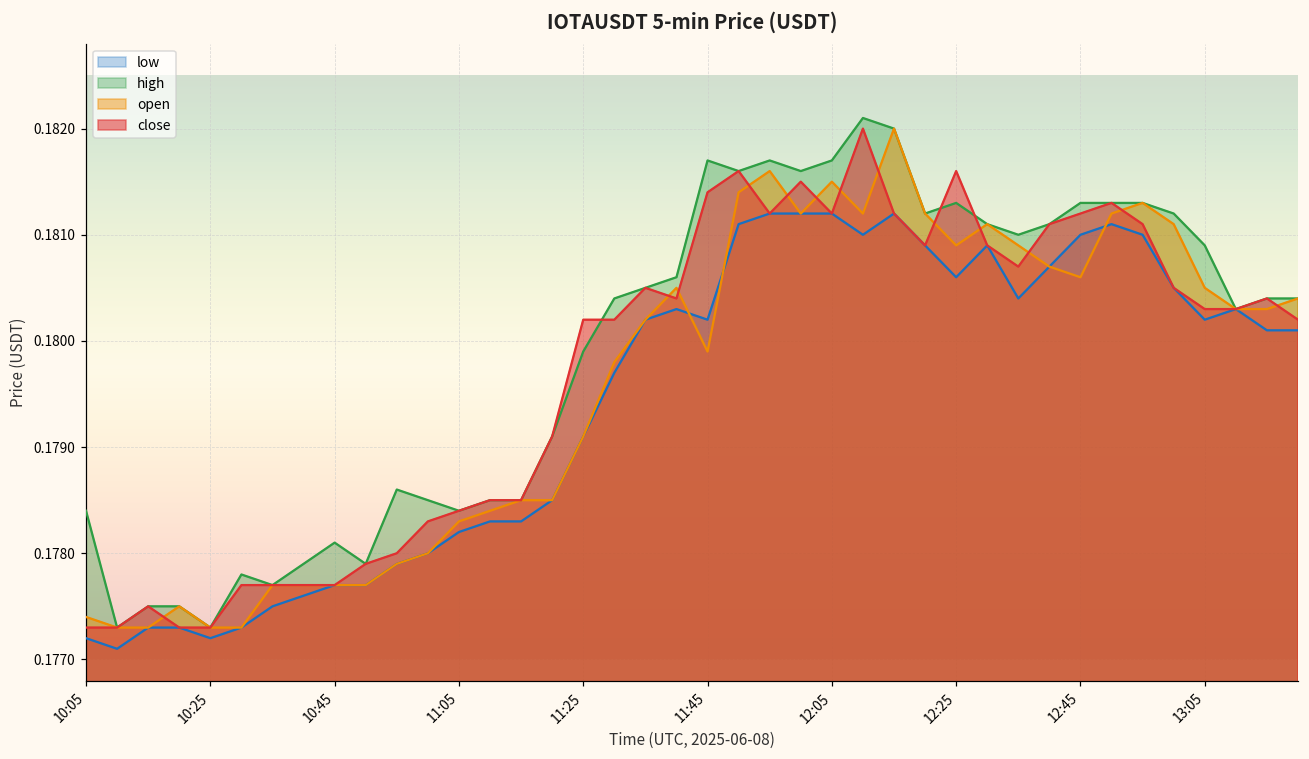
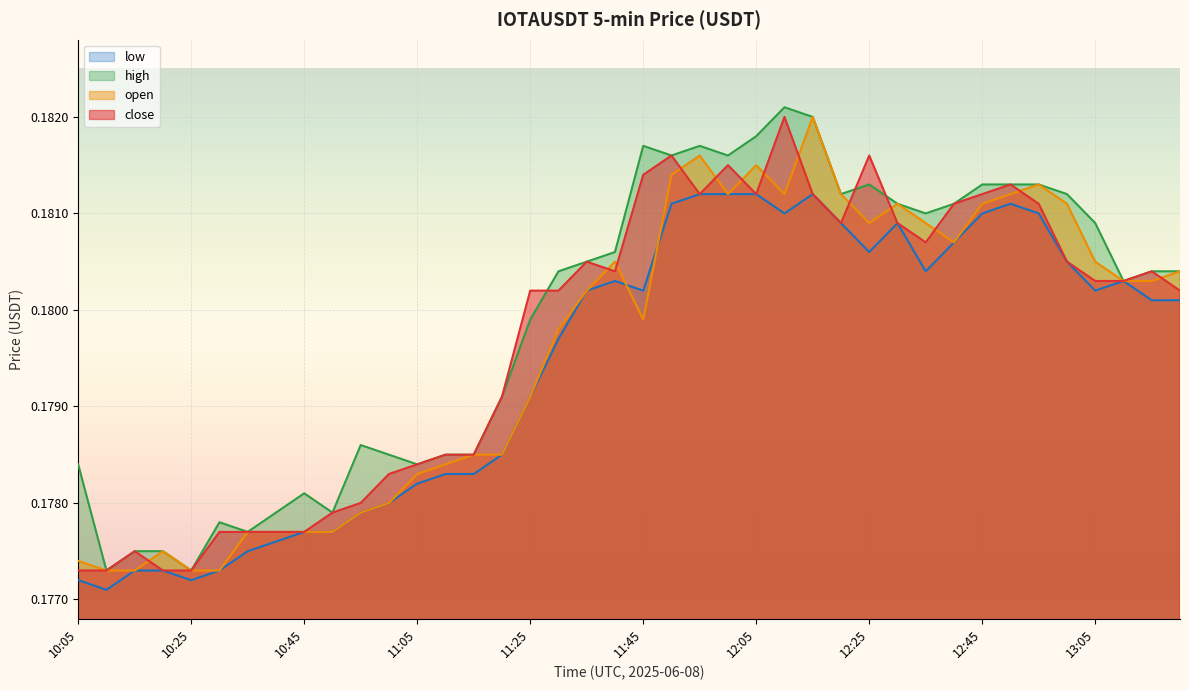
  {
    "low": {
      "10:05": 0.1772,
      "10:25": 0.1772,
      "11:05": 0.1782,
      "11:45": 0.1802,
      "12:25": 0.1806,
      "12:45": 0.1810,
      "13:05": 0.1802
    },
    "high": {
      "10:05": 0.1784,
      "10:45": 0.1781,
      "11:25": 0.1799,
      "11:45": 0.1817,
-     "12:05": 0.1817,
+     "12:05": 0.1818,
      "12:25": 0.1813,
      "12:45": 0.1813,
      "13:05": 0.1809
    },
    "open": {
      "10:05": 0.1774,
      "11:05": 0.1783,
      "11:45": 0.1799,
      "12:05": 0.1815,
      "12:25": 0.1809,
-     "12:45": 0.1806,
+     "12:45": 0.1811,
      "13:05": 0.1805
    },
    "close": {
      "10:05": 0.1773,
      "11:25": 0.1802,
      "11:45": 0.1814,
      "12:25": 0.1816,
      "12:45": 0.1812,
      "13:05": 0.1803
    }
  }
